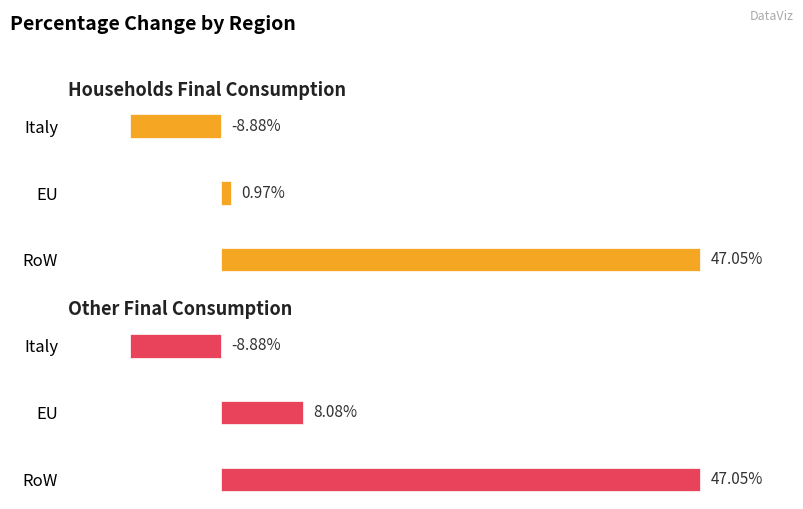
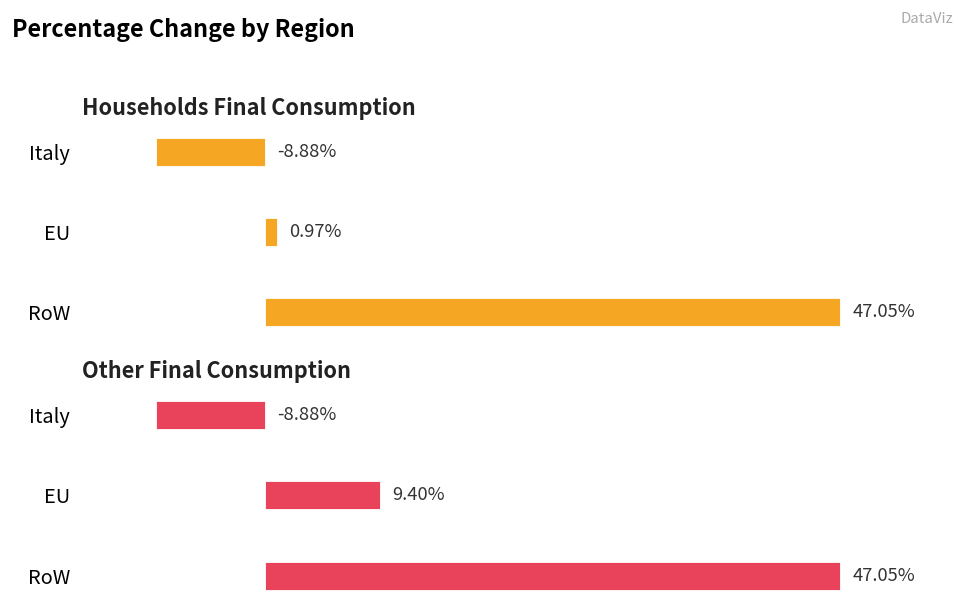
  {
    "Households Final Consumption": {
      "EU": "0.97%",
      "RoW": "47.05%"
    },
    "Other Final Consumption": {
-     "EU": "8.08%",
+     "EU": "9.40%",
      "RoW": "47.05%"
    }
  }
